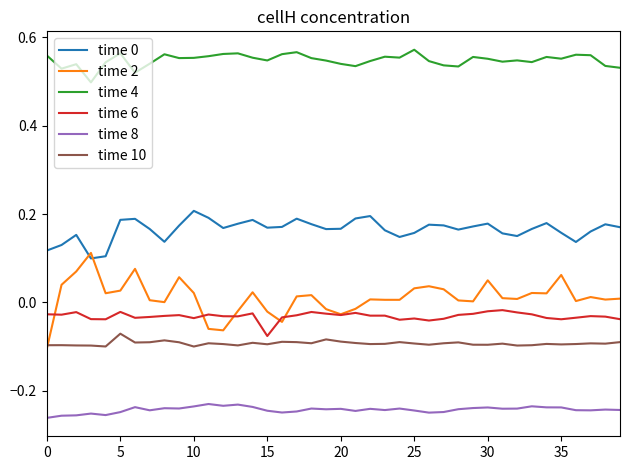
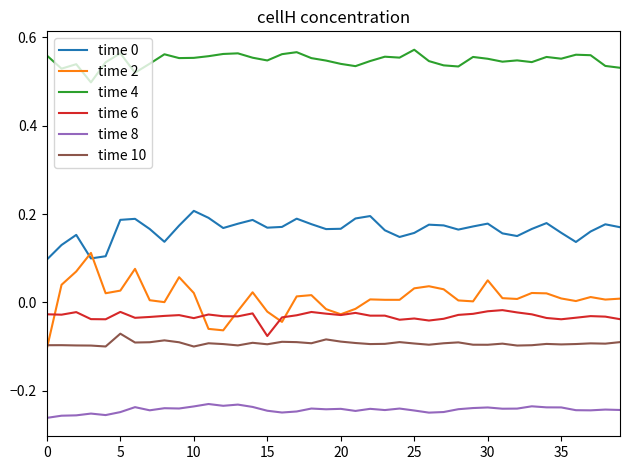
  {
    "time 0": {
-     "0": 0.12,
+     "0": 0.10,
      "5": 0.19,
      "10": 0.21,
      "15": 0.17,
      "20": 0.17,
      "25": 0.16,
      "30": 0.18,
      "35": 0.16
    },
    "time 2": {
      "0": -0.10,
      "5": 0.03,
      "10": 0.02,
      "15": -0.02,
      "25": 0.03,
      "30": 0.05,
-     "35": 0.06
+     "35": 0.01
    },
    "time 4": {
      "0": 0.56,
      "10": 0.55,
      "15": 0.55,
      "20": 0.54,
      "25": 0.57,
      "30": 0.55,
      "35": 0.55
    },
    "time 6": {
      "0": -0.03,
      "5": -0.02,
      "10": -0.04,
      "15": -0.08,
      "25": -0.04,
      "30": -0.02,
      "35": -0.04
    },
    "time 8": {
      "0": -0.26,
      "5": -0.25,
      "10": -0.23,
      "15": -0.24,
      "20": -0.24,
      "25": -0.24,
      "30": -0.24,
      "35": -0.24
    },
    "time 10": {
      "0": -0.10,
      "5": -0.07,
      "10": -0.10,
      "15": -0.09,
      "20": -0.09,
      "25": -0.09,
      "30": -0.10,
      "35": -0.09
    }
  }
